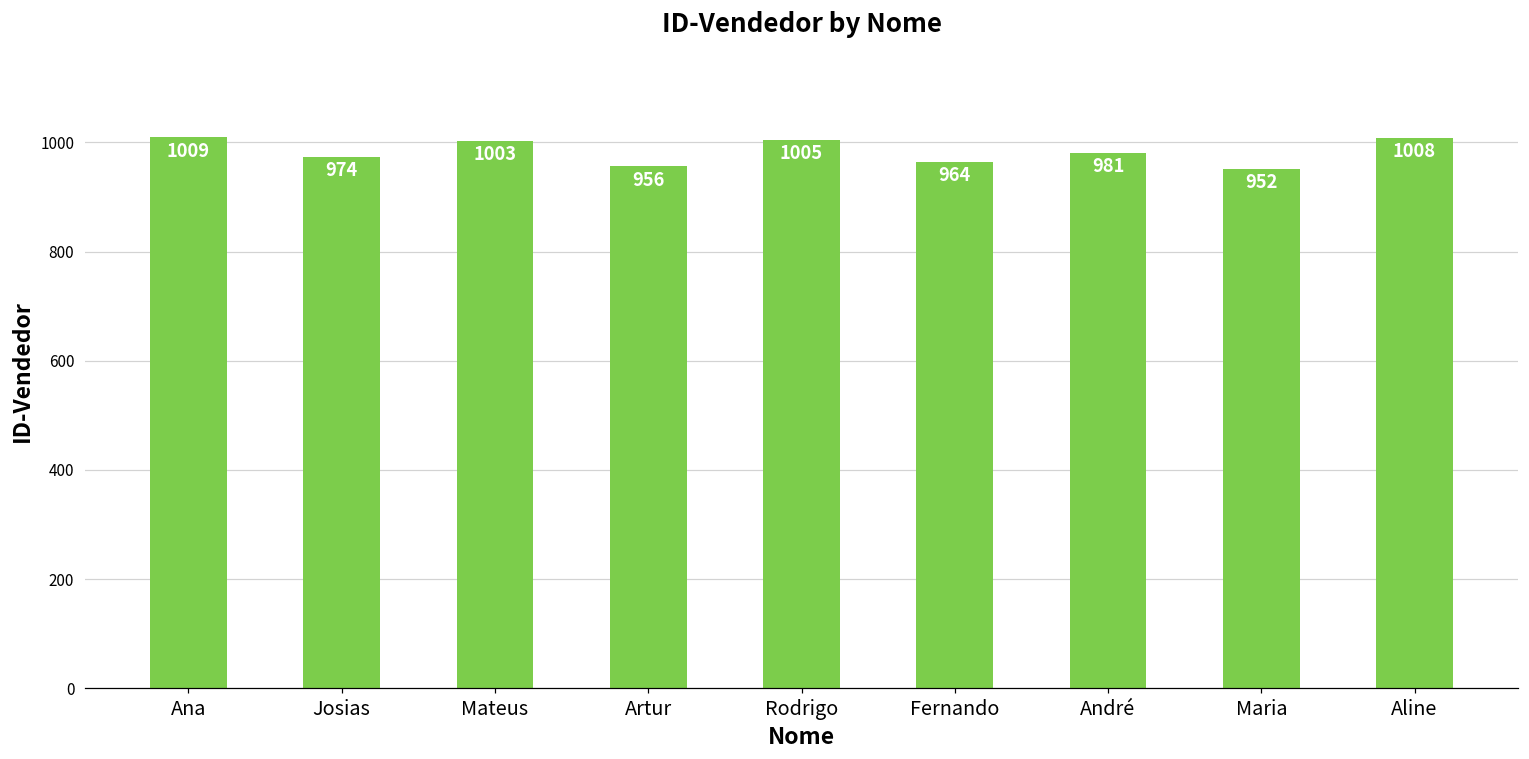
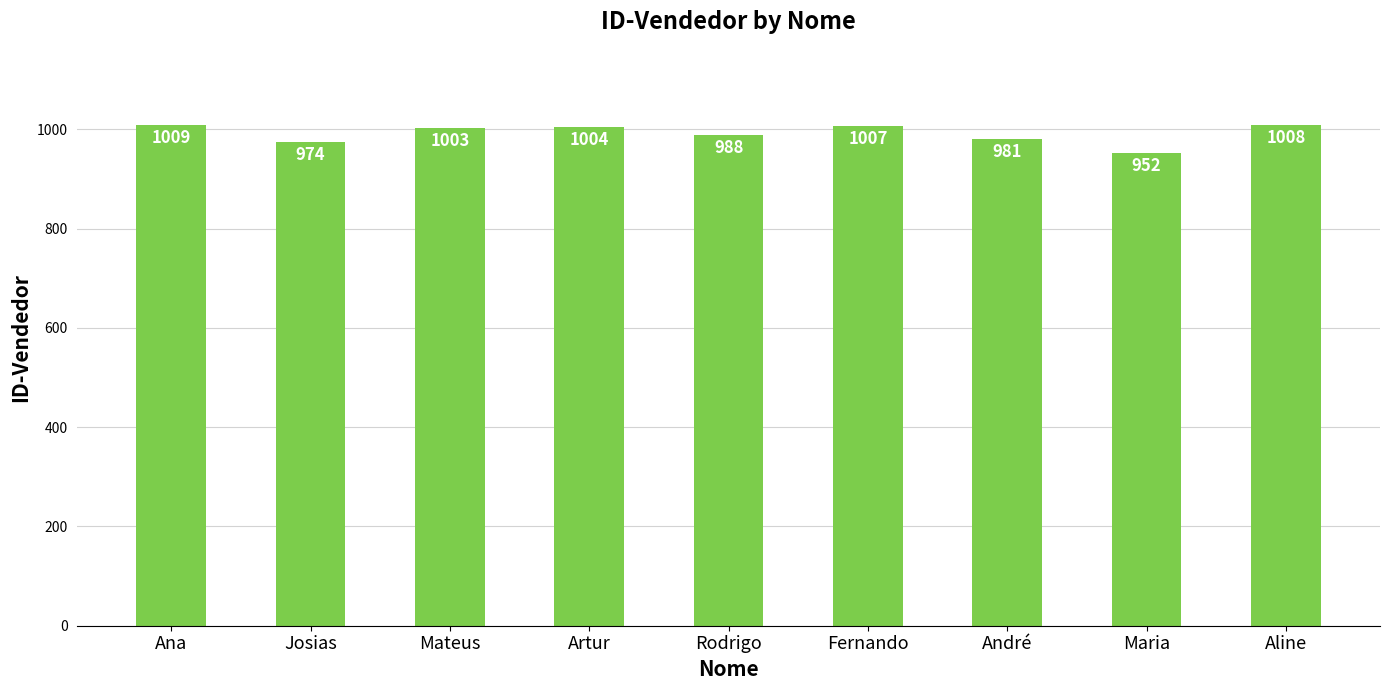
  {
    "Ana": 1009,
    "Josias": 974,
    "Mateus": 1003,
-   "Artur": 956,
-   "Rodrigo": 1005,
-   "Fernando": 964,
+   "Artur": 1004,
+   "Rodrigo": 988,
+   "Fernando": 1007,
    "André": 981,
    "Maria": 952,
    "Aline": 1008
  }
